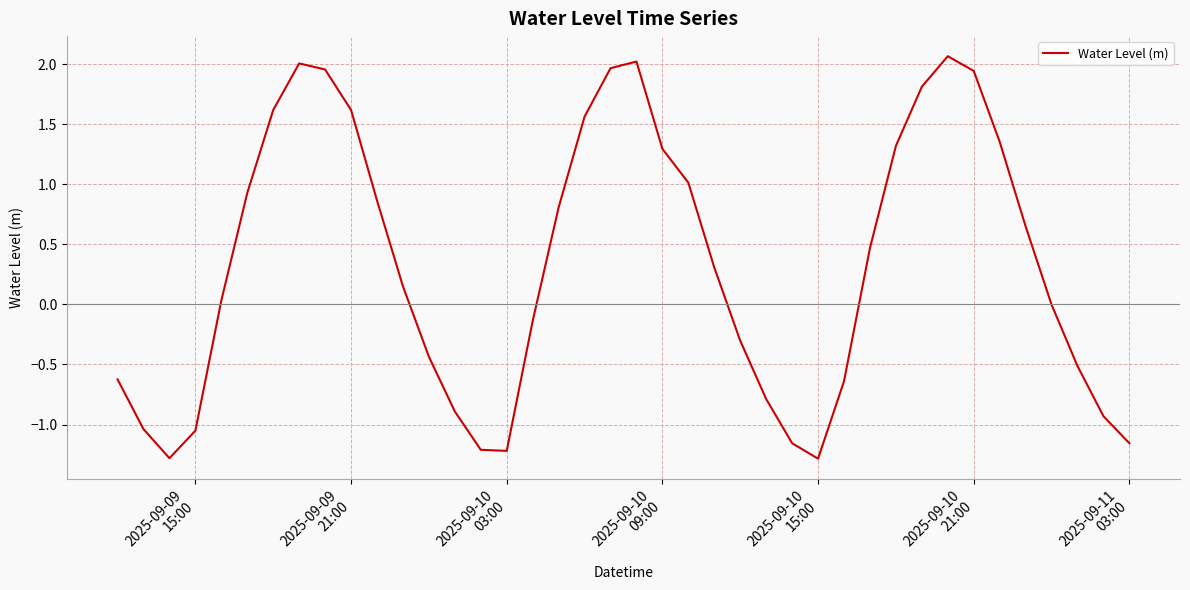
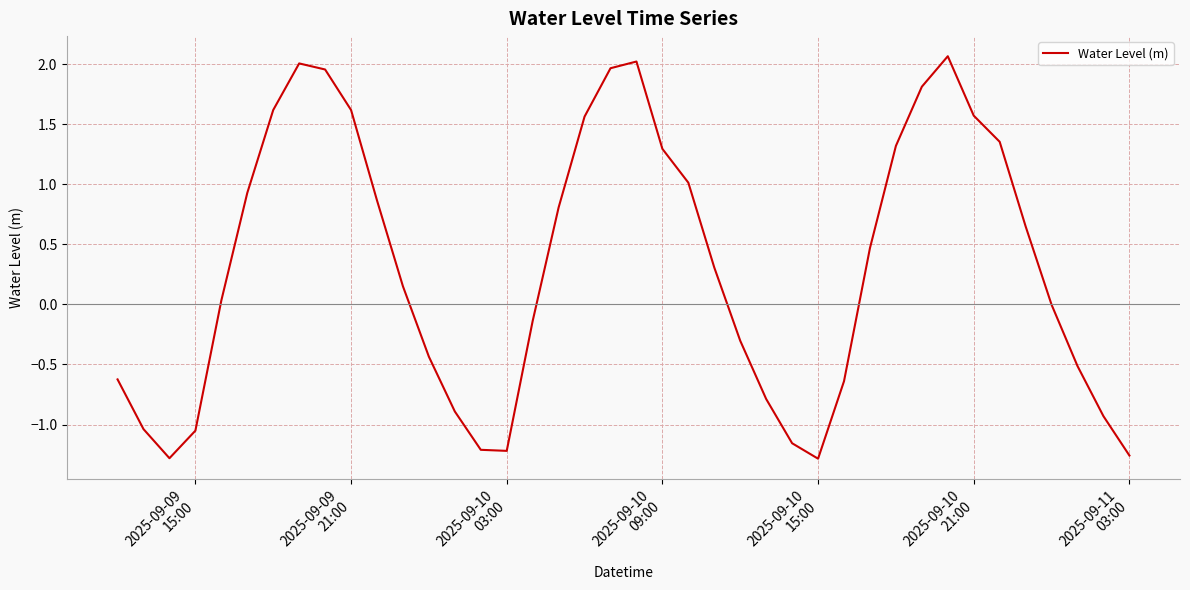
  {
    "2025-09-09 15:00": -1.05,
    "2025-09-09 21:00": 1.62,
    "2025-09-10 03:00": -1.22,
    "2025-09-10 09:00": 1.29,
    "2025-09-10 15:00": -1.28,
-   "2025-09-10 21:00": 1.94,
-   "2025-09-11 03:00": -1.16
+   "2025-09-10 21:00": 1.57,
+   "2025-09-11 03:00": -1.26
  }
